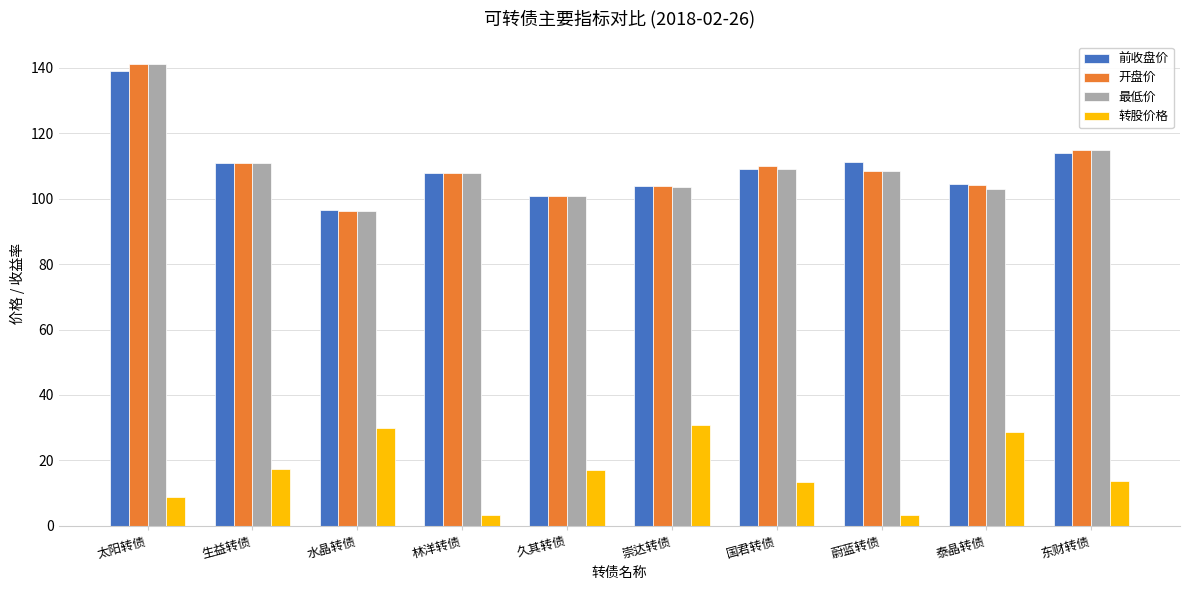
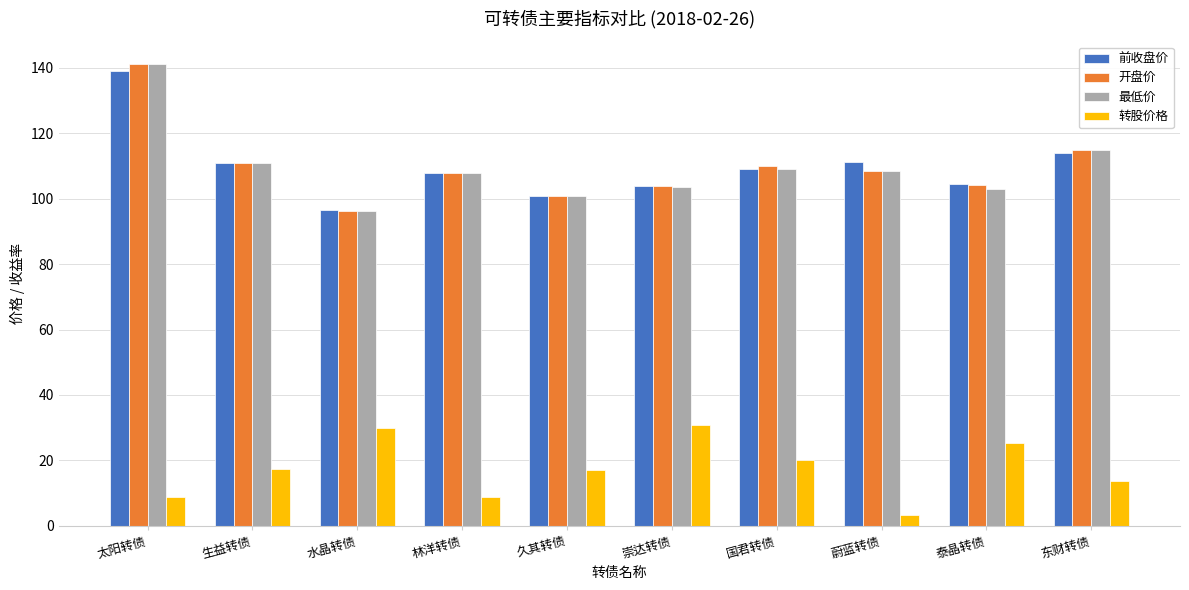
  {
    "前收盘价": {
      "太阳转债": 139,
      "生益转债": 111,
      "水晶转债": 97,
      "林洋转债": 108,
      "久其转债": 101,
      "崇达转债": 104,
      "国君转债": 109,
      "蔚蓝转债": 111,
      "泰晶转债": 104,
      "东财转债": 114
    },
    "开盘价": {
      "太阳转债": 141,
      "生益转债": 111,
      "水晶转债": 96,
      "林洋转债": 108,
      "久其转债": 101,
      "崇达转债": 104,
      "国君转债": 110,
      "蔚蓝转债": 109,
      "泰晶转债": 104,
      "东财转债": 115
    },
    "最低价": {
      "太阳转债": 141,
      "生益转债": 111,
      "水晶转债": 96,
      "林洋转债": 108,
      "久其转债": 101,
      "崇达转债": 103,
      "国君转债": 109,
      "蔚蓝转债": 109,
      "泰晶转债": 103,
      "东财转债": 115
    },
    "转股价格": {
      "太阳转债": 9,
      "生益转债": 17,
      "水晶转债": 30,
-     "林洋转债": 3,
+     "林洋转债": 9,
      "久其转债": 17,
      "崇达转债": 31,
-     "国君转债": 14,
+     "国君转债": 20,
      "蔚蓝转债": 3,
-     "泰晶转债": 29,
+     "泰晶转债": 25,
      "东财转债": 14
    }
  }
